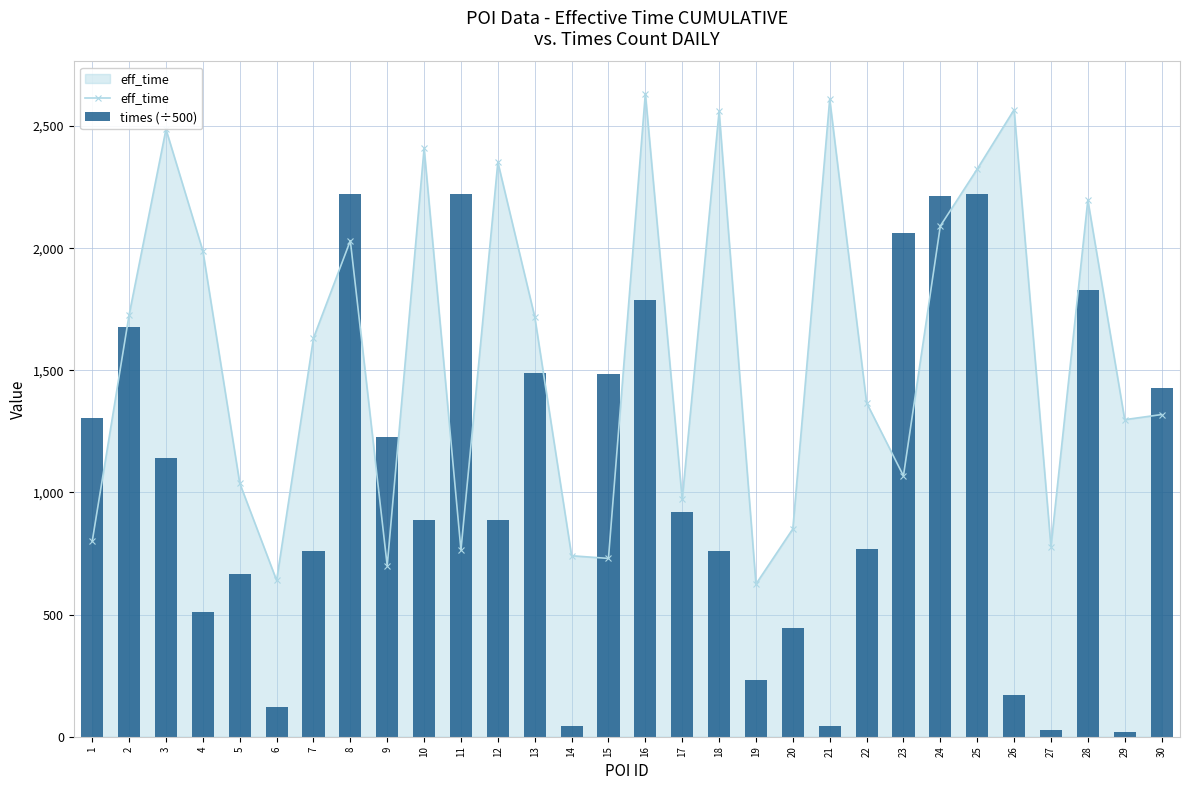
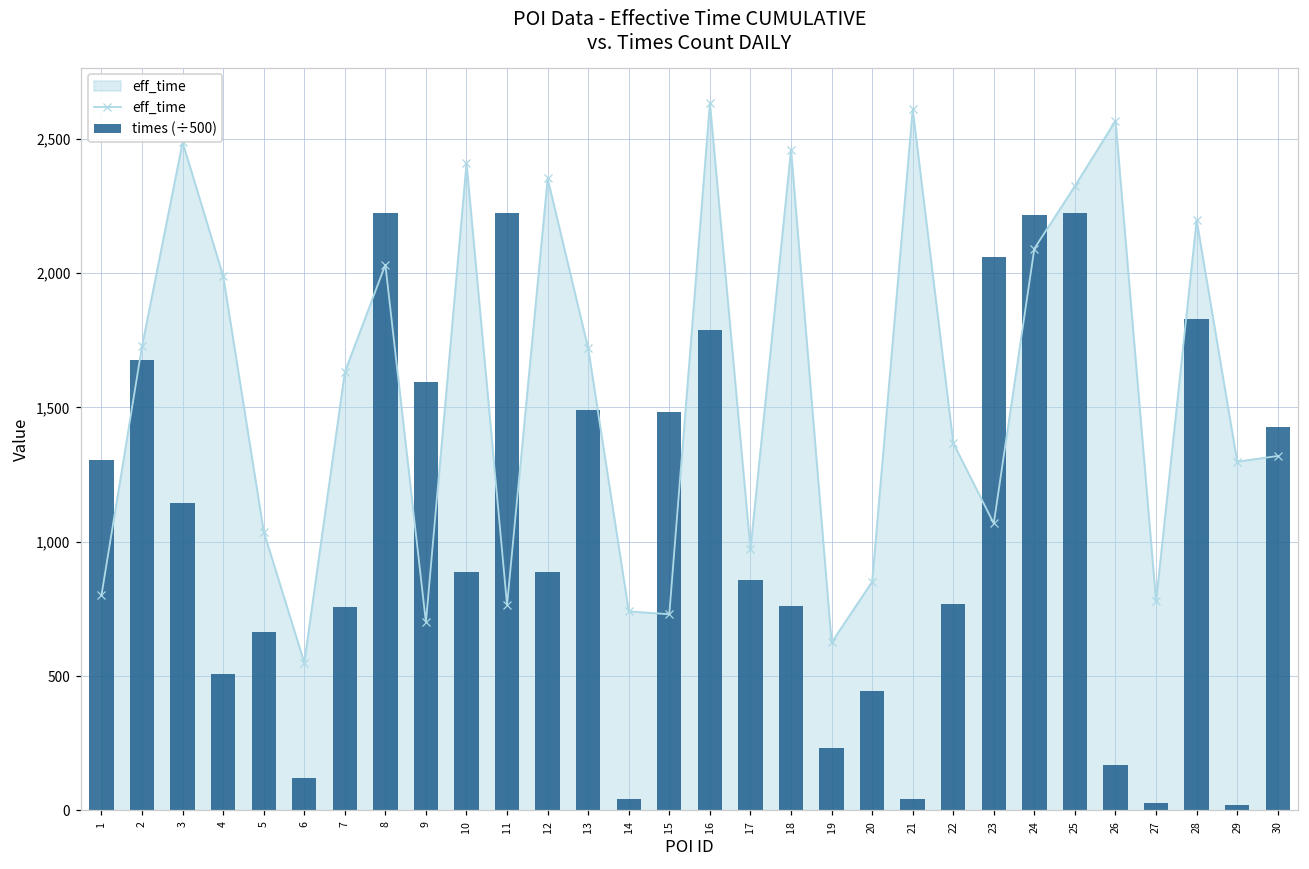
  {
    "eff_time": {
      "1": "800",
      "2": "1,730",
      "3": "2,490",
      "4": "1,990",
      "5": "1,040",
-     "6": "640",
+     "6": "550",
      "7": "1,630",
      "8": "2,030",
      "9": "700",
      "10": "2,410",
      "11": "760",
      "12": "2,350",
      "13": "1,720",
      "14": "740",
      "15": "730",
      "16": "2,630",
      "17": "970",
-     "18": "2,560",
+     "18": "2,460",
      "19": "630",
      "20": "850",
      "21": "2,610",
      "22": "1,370",
      "23": "1,070",
      "24": "2,090",
      "25": "2,320",
      "26": "2,570",
      "27": "780",
      "28": "2,200",
      "29": "1,300",
      "30": "1,320"
    },
    "times (÷500)": {
      "1": "1,310",
      "2": "1,680",
      "3": "1,140",
      "4": "510",
      "5": "670",
      "6": "120",
      "7": "760",
      "8": "2,220",
-     "9": "1,230",
+     "9": "1,600",
      "10": "890",
      "11": "2,220",
      "12": "890",
      "13": "1,490",
      "14": "40",
      "15": "1,480",
      "16": "1,790",
-     "17": "920",
+     "17": "860",
      "18": "760",
      "19": "230",
      "20": "440",
      "21": "40",
      "22": "770",
      "23": "2,060",
      "24": "2,210",
      "25": "2,220",
      "26": "170",
      "27": "30",
      "28": "1,830",
      "29": "20",
      "30": "1,430"
    }
  }
